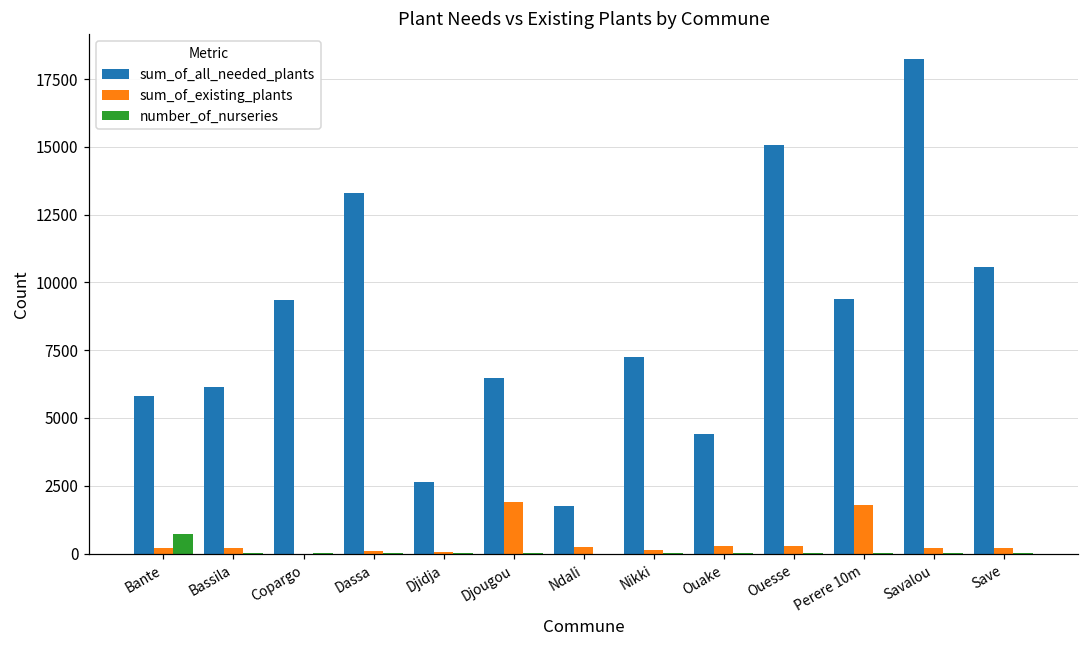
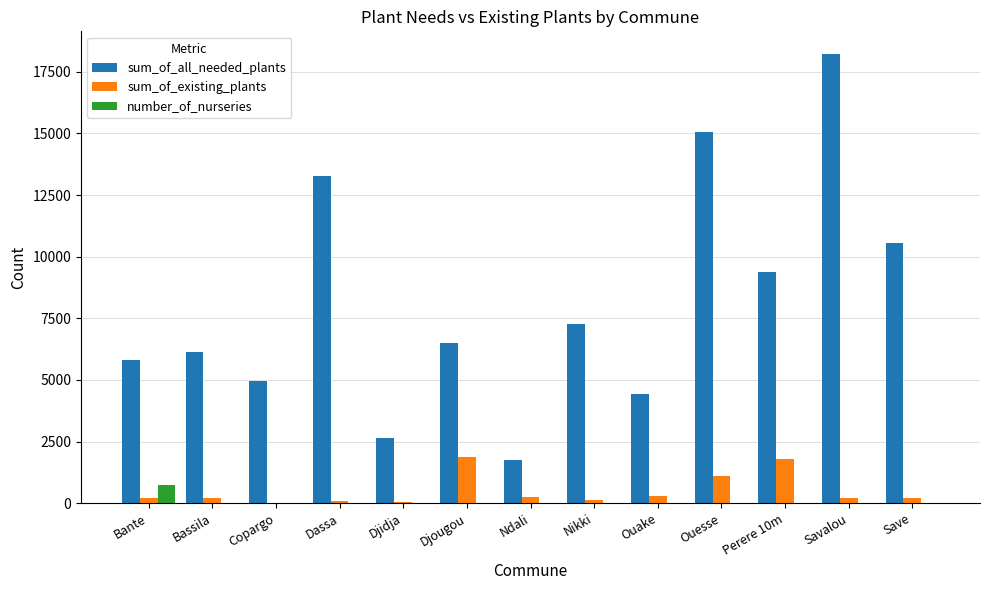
  {
    "sum_of_all_needed_plants": {
      "Bante": 5800,
      "Bassila": 6100,
-     "Copargo": 9400,
+     "Copargo": 5000,
      "Dassa": 13300,
      "Djidja": 2700,
      "Djougou": 6500,
      "Ndali": 1800,
      "Nikki": 7300,
      "Ouake": 4400,
      "Ouesse": 15100,
      "Perere 10m": 9400,
      "Savalou": 18200,
      "Save": 10600
    },
    "sum_of_existing_plants": {
      "Bante": 200,
      "Bassila": 200,
      "Copargo": 0,
      "Djougou": 1900,
      "Ndali": 200,
      "Nikki": 100,
      "Ouake": 300,
-     "Ouesse": 300,
+     "Ouesse": 1100,
      "Perere 10m": 1800,
      "Savalou": 200,
      "Save": 200
    },
    "number_of_nurseries": {
      "Bante": 700
    }
  }
